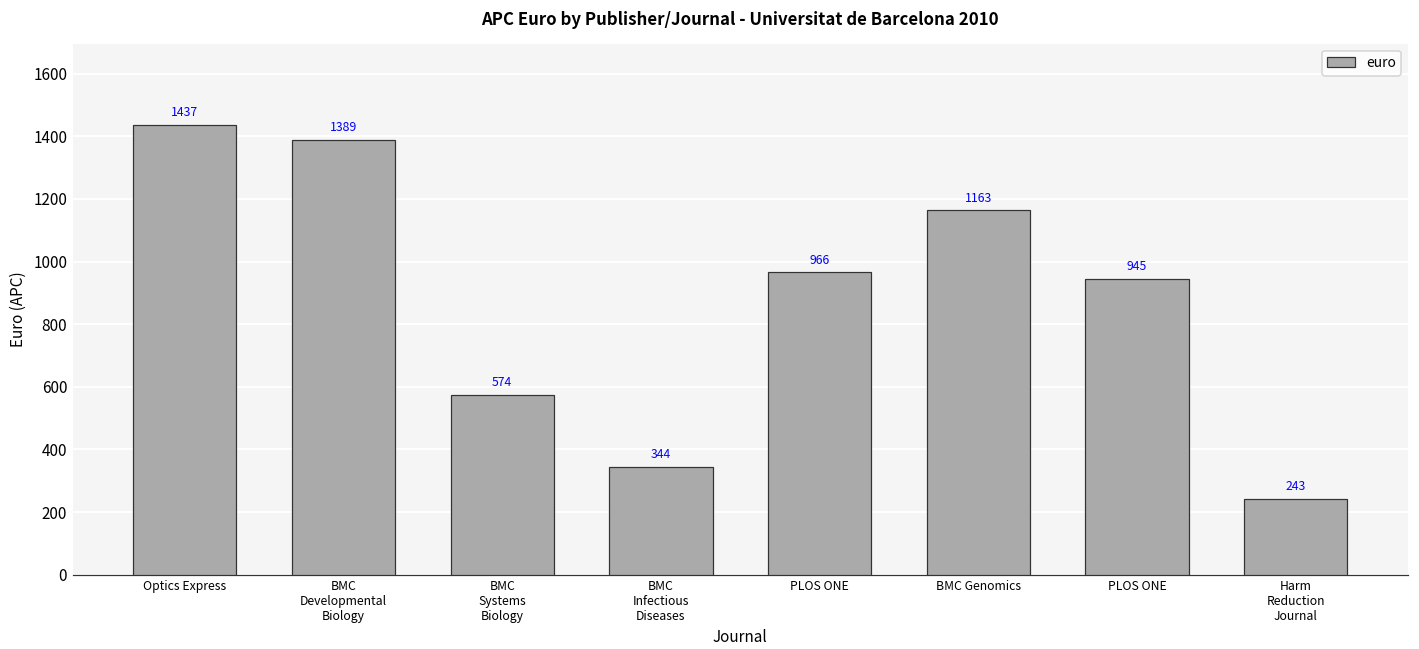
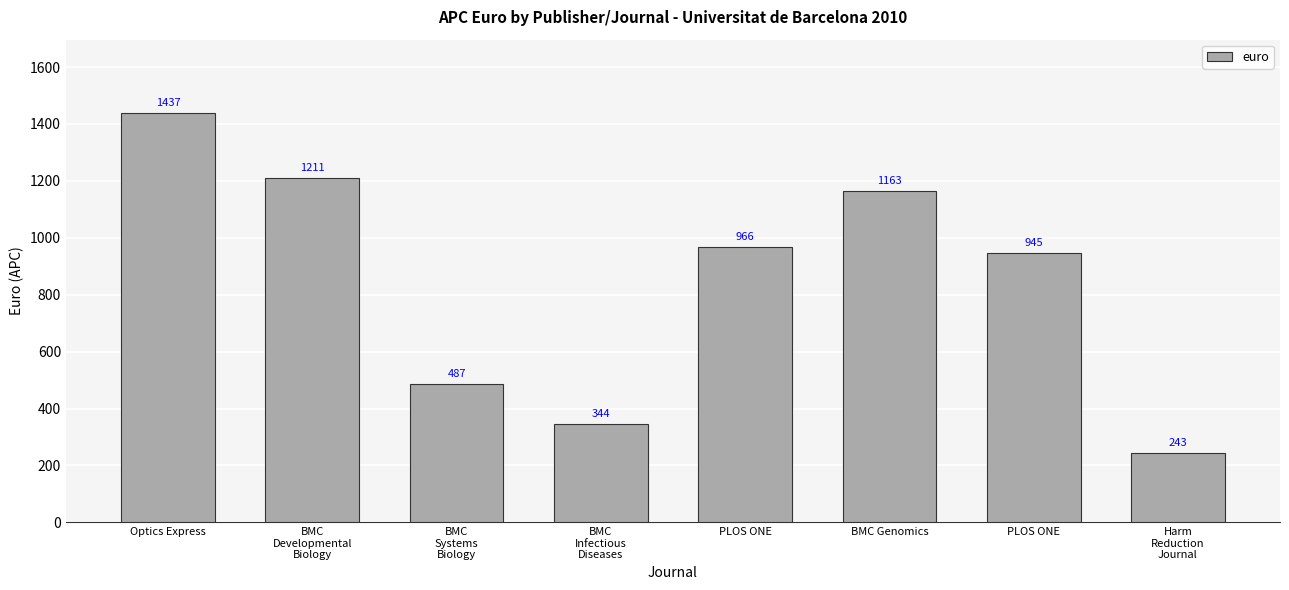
  {
    "Optics Express": 1437,
-   "BMC Developmental Biology": 1389,
-   "BMC Systems Biology": 574,
+   "BMC Developmental Biology": 1211,
+   "BMC Systems Biology": 487,
    "BMC Infectious Diseases": 344,
    "BMC Genomics": 1163,
    "Harm Reduction Journal": 243
  }
